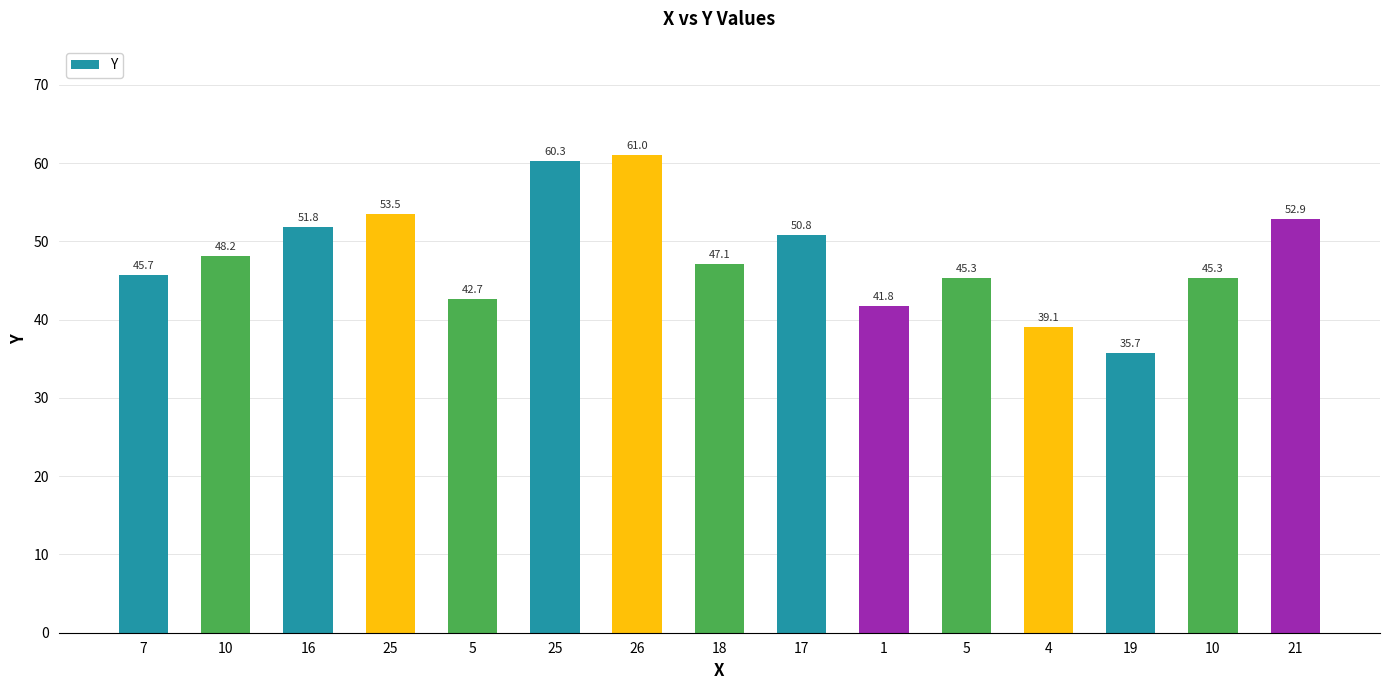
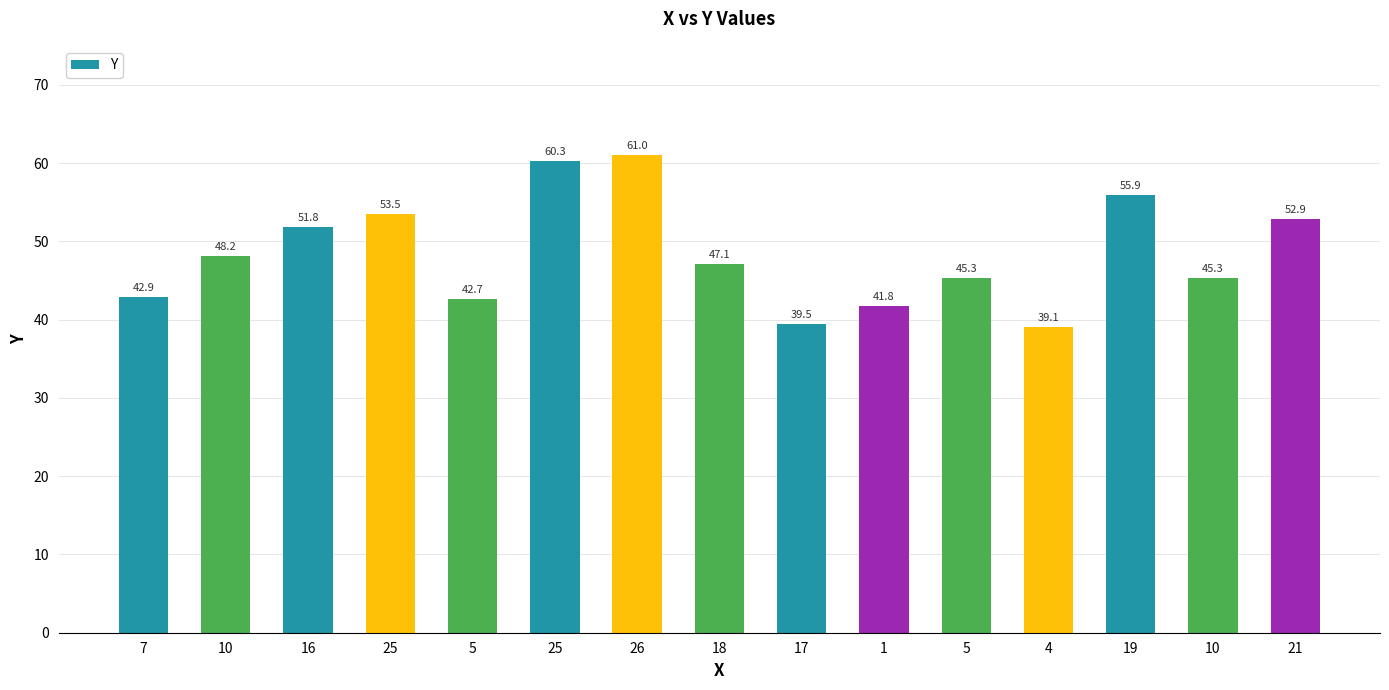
  {
-   "7": 45.7,
+   "7": 42.9,
    "16": 51.8,
    "26": 61.0,
    "18": 47.1,
-   "17": 50.8,
+   "17": 39.5,
    "1": 41.8,
    "4": 39.1,
-   "19": 35.7,
+   "19": 55.9,
    "21": 52.9
  }
